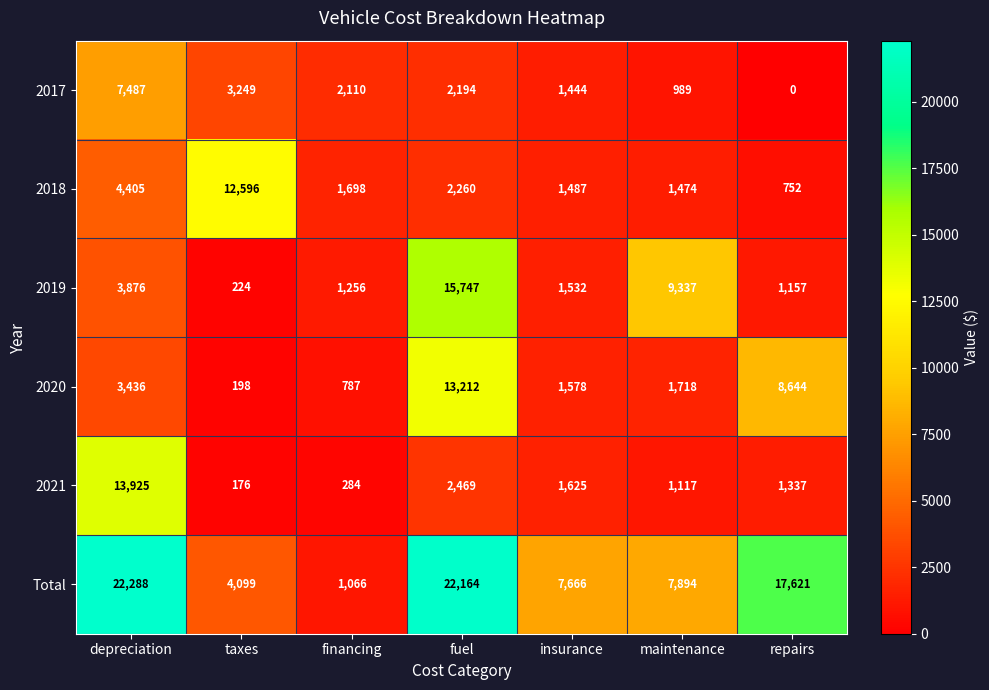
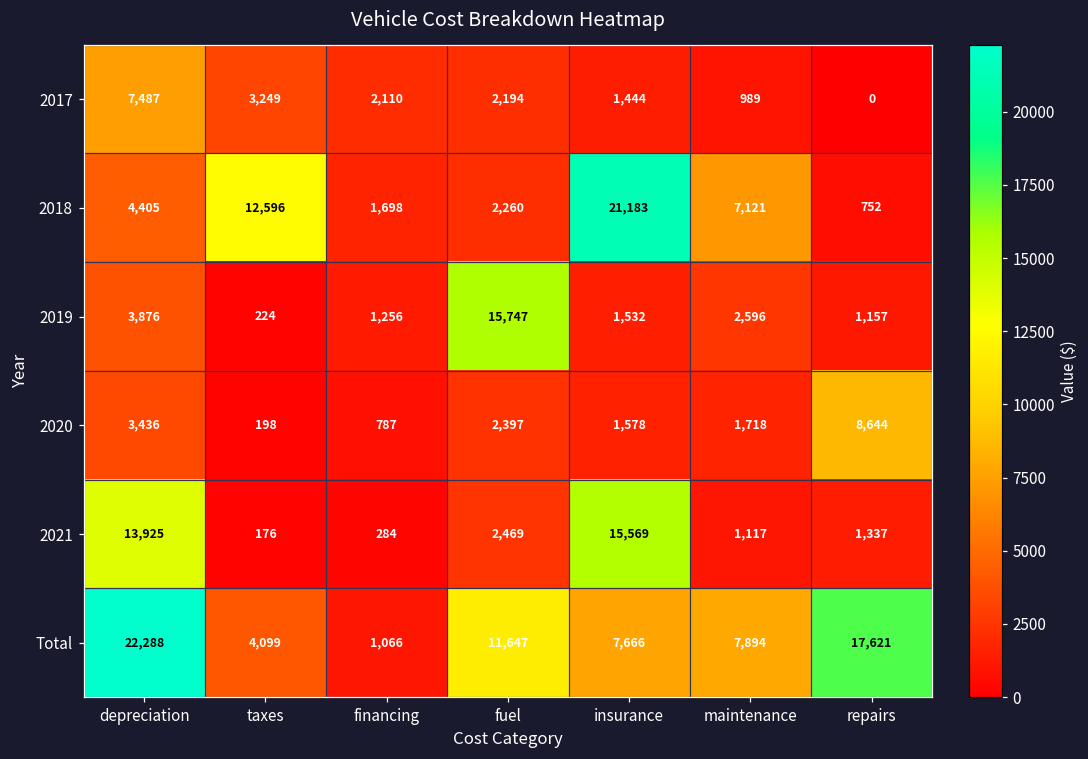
  {
    "2017": {
      "depreciation": "7,487",
      "taxes": "3,249",
      "financing": "2,110",
      "fuel": "2,194",
      "insurance": "1,444",
      "maintenance": "989",
      "repairs": "0"
    },
    "2018": {
      "depreciation": "4,405",
      "taxes": "12,596",
      "financing": "1,698",
      "fuel": "2,260",
-     "insurance": "1,487",
-     "maintenance": "1,474",
+     "insurance": "21,183",
+     "maintenance": "7,121",
      "repairs": "752"
    },
    "2019": {
      "depreciation": "3,876",
      "taxes": "224",
      "financing": "1,256",
      "fuel": "15,747",
      "insurance": "1,532",
-     "maintenance": "9,337",
+     "maintenance": "2,596",
      "repairs": "1,157"
    },
    "2020": {
      "depreciation": "3,436",
      "taxes": "198",
      "financing": "787",
-     "fuel": "13,212",
+     "fuel": "2,397",
      "insurance": "1,578",
      "maintenance": "1,718",
      "repairs": "8,644"
    },
    "2021": {
      "depreciation": "13,925",
      "taxes": "176",
      "financing": "284",
      "fuel": "2,469",
-     "insurance": "1,625",
+     "insurance": "15,569",
      "maintenance": "1,117",
      "repairs": "1,337"
    },
    "Total": {
      "depreciation": "22,288",
      "taxes": "4,099",
      "financing": "1,066",
-     "fuel": "22,164",
+     "fuel": "11,647",
      "insurance": "7,666",
      "maintenance": "7,894",
      "repairs": "17,621"
    }
  }
